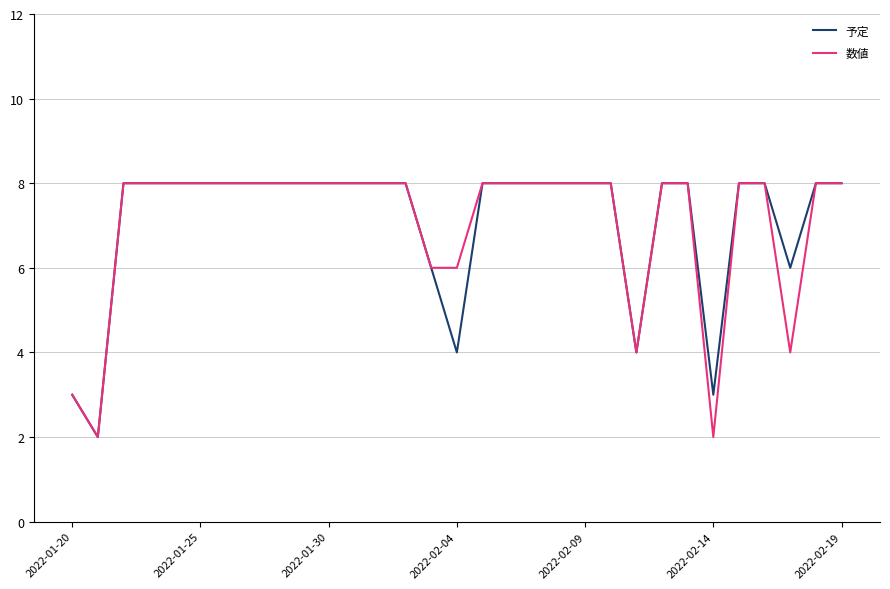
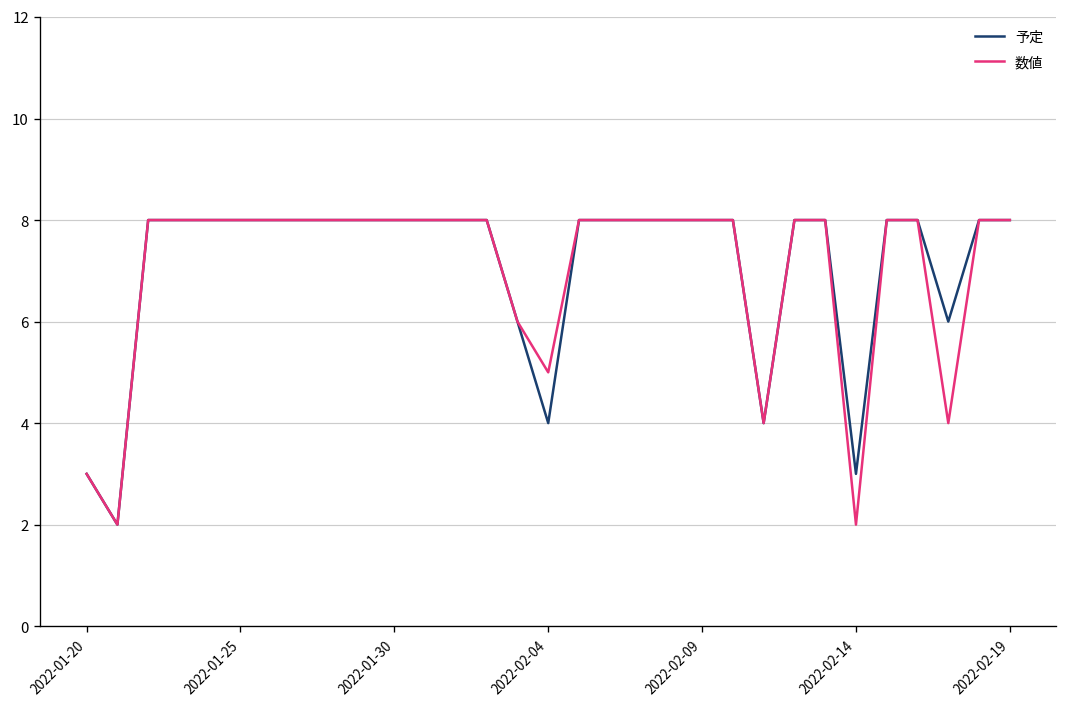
  {
    "予定": {
      "2022-02-04": 4,
      "2022-02-14": 3
    },
    "数値": {
-     "2022-02-04": 6,
+     "2022-02-04": 5,
      "2022-02-14": 2
    }
  }
